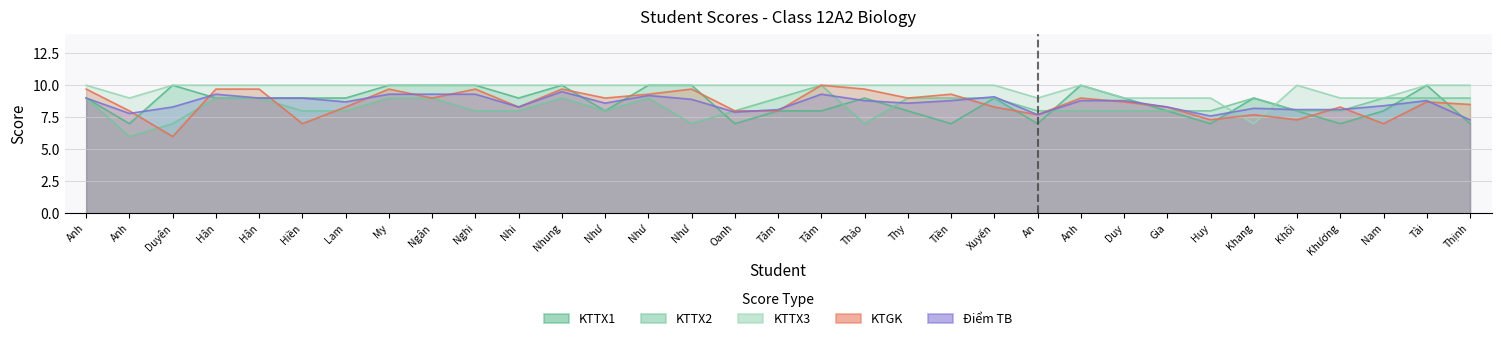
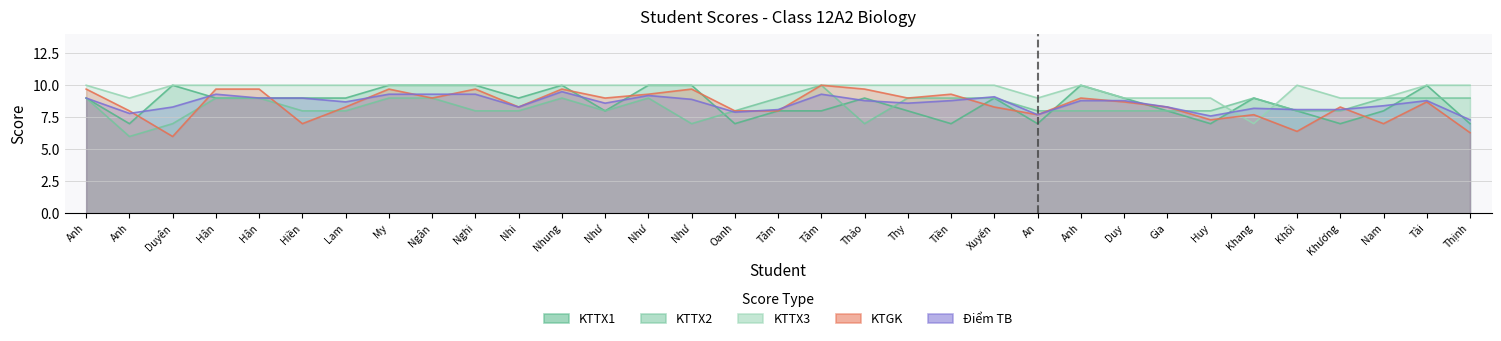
  {
    "KTGK": {
      "Duyên": 6.0,
      "Hiền": 7.0,
      "Lam": 8.3,
      "My": 9.7,
      "Nghi": 9.7,
      "Nhung": 9.7,
      "Thảo": 9.7,
      "Tiền": 9.3,
      "Xuyến": 8.3,
      "Huy": 7.3,
      "Khang": 7.7,
-     "Khôi": 7.3,
+     "Khôi": 6.4,
      "Khương": 8.3,
      "Nam": 7.0,
-     "Thịnh": 8.5
+     "Thịnh": 6.3
    }
  }
